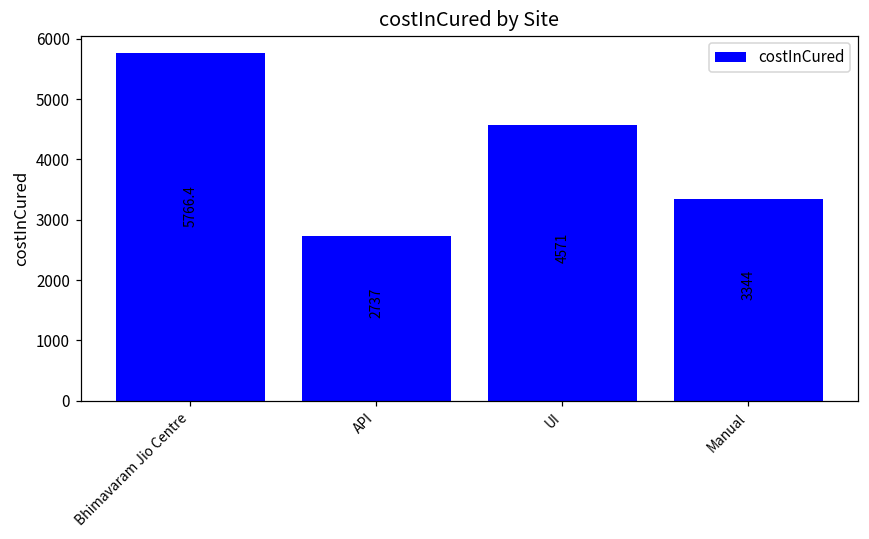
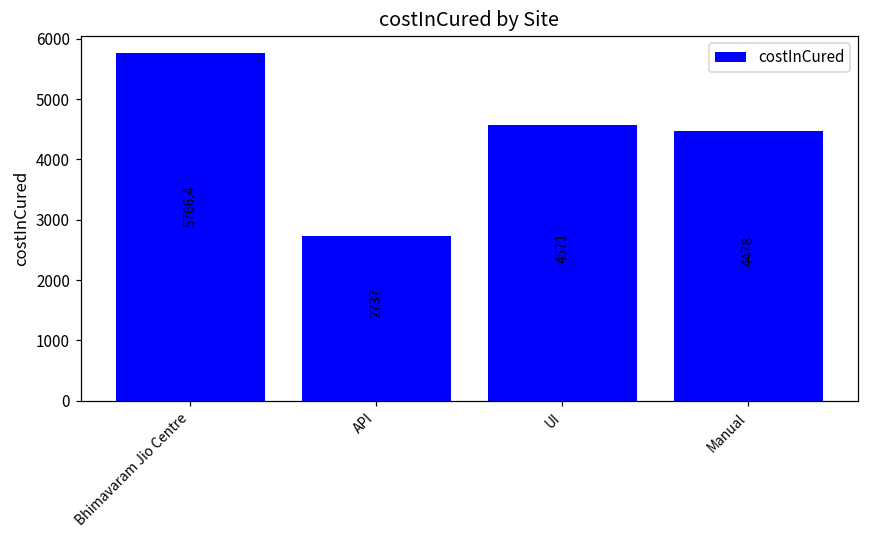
  {
    "Bhimavaram Jio Centre": 5766.4,
    "API": 2737,
    "UI": 4571,
-   "Manual": 3344
+   "Manual": 4478
  }
